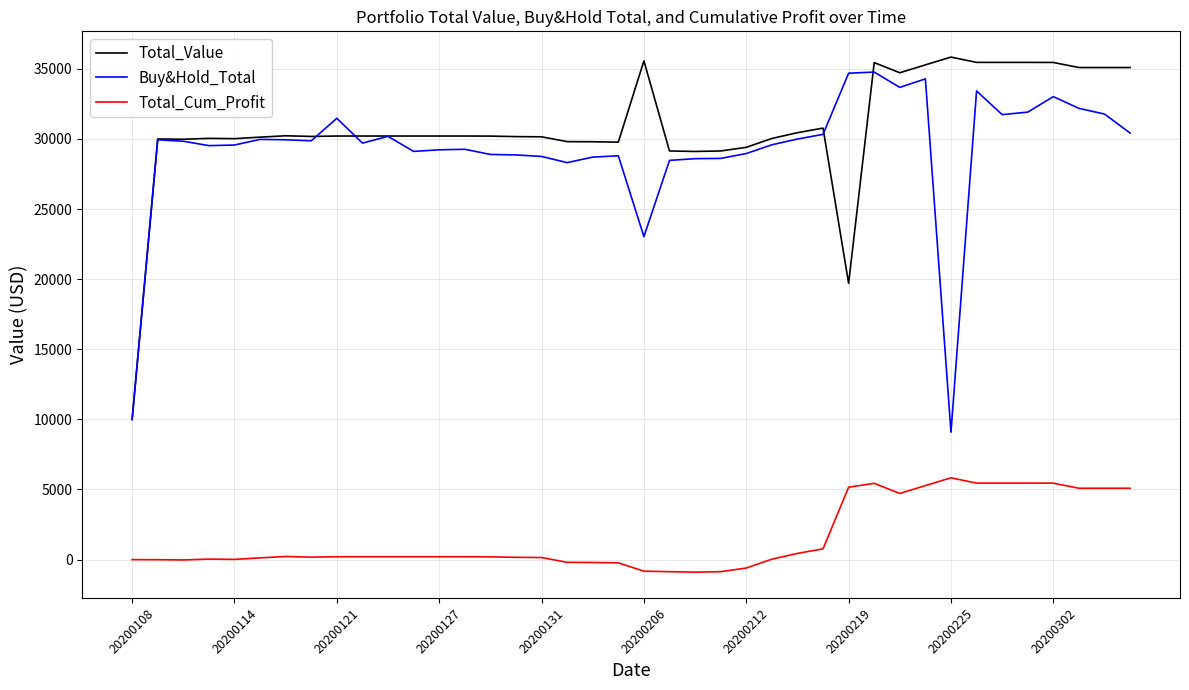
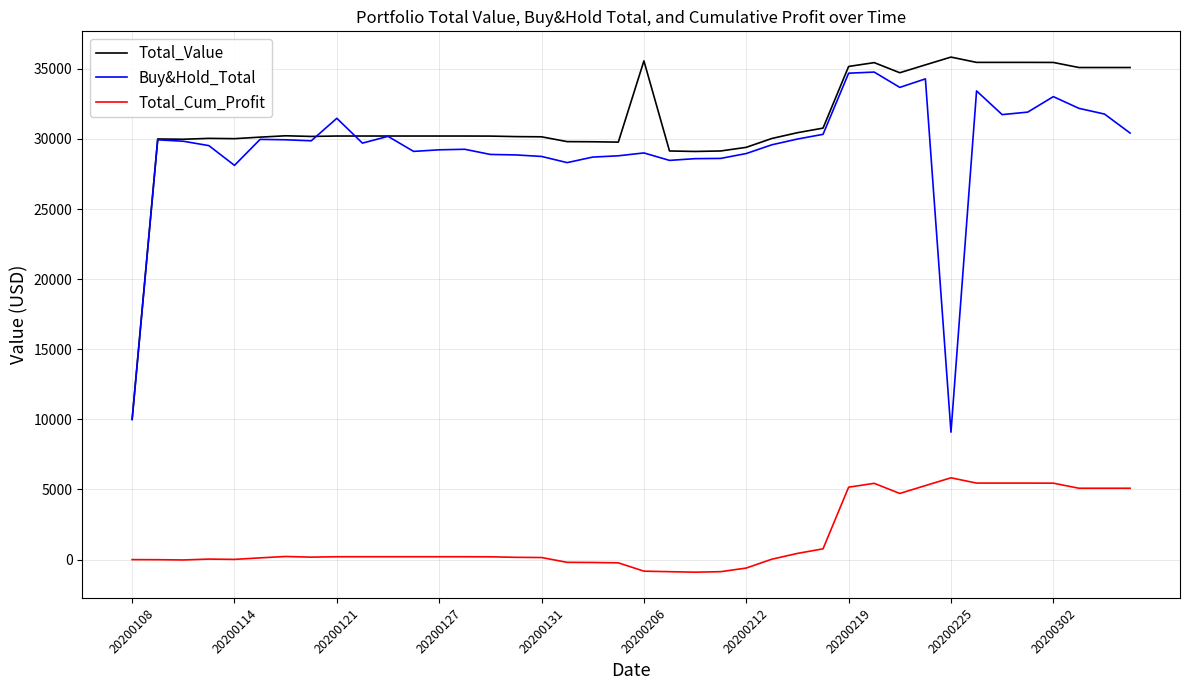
  {
    "Total_Value": {
      "20200114": 30000,
      "20200121": 30200,
      "20200127": 30200,
      "20200131": 30100,
      "20200206": 35600,
      "20200212": 29400,
-     "20200219": 19700,
+     "20200219": 35200,
      "20200225": 35800,
      "20200302": 35500
    },
    "Buy&Hold_Total": {
-     "20200114": 29600,
+     "20200114": 28100,
      "20200121": 31500,
      "20200127": 29200,
      "20200131": 28700,
-     "20200206": 23000,
+     "20200206": 29000,
      "20200212": 29000,
      "20200219": 34700,
      "20200225": 9100,
      "20200302": 33000
    },
    "Total_Cum_Profit": {
      "20200108": 0,
      "20200114": 0,
      "20200121": 200,
      "20200127": 200,
      "20200131": 100,
      "20200206": -800,
      "20200212": -600,
      "20200219": 5200,
      "20200225": 5800,
      "20200302": 5500
    }
  }
